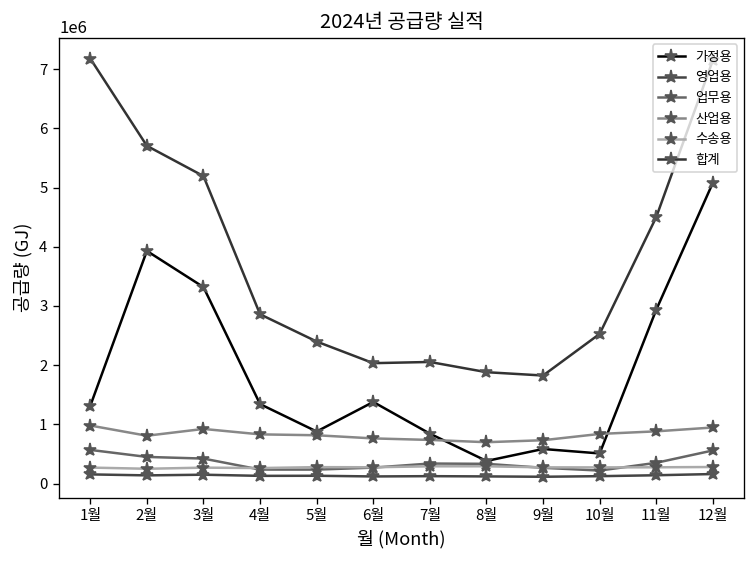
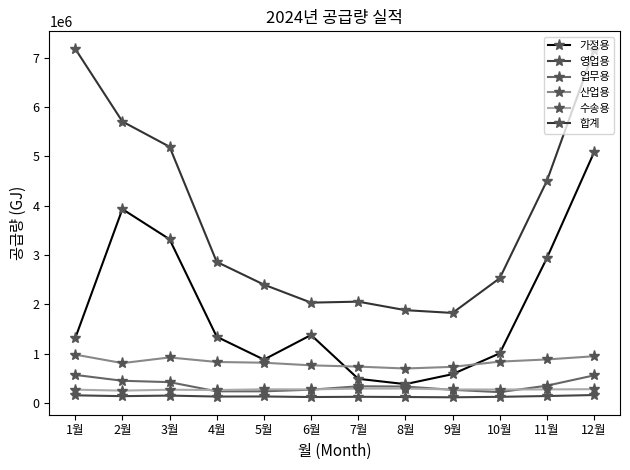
  {
    "가정용": {
      "1월": 1300000,
      "2월": 3900000,
      "3월": 3300000,
      "4월": 1300000,
      "5월": 900000,
      "6월": 1400000,
-     "7월": 800000,
+     "7월": 500000,
      "9월": 600000,
-     "10월": 500000,
+     "10월": 1000000,
      "11월": 2900000,
      "12월": 5100000
    }
  }
